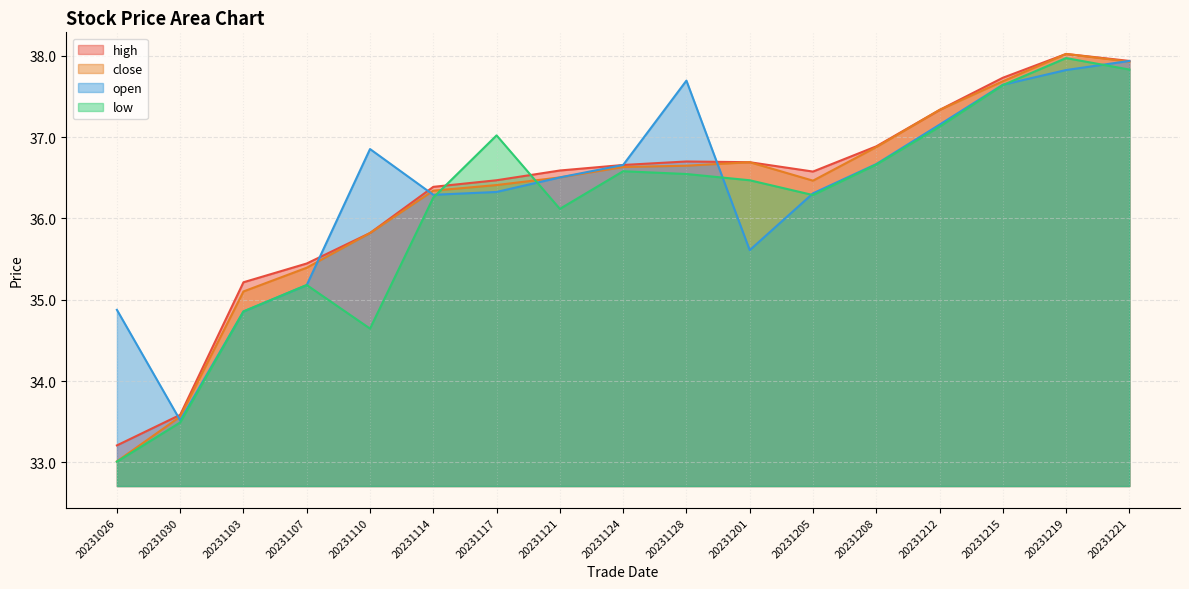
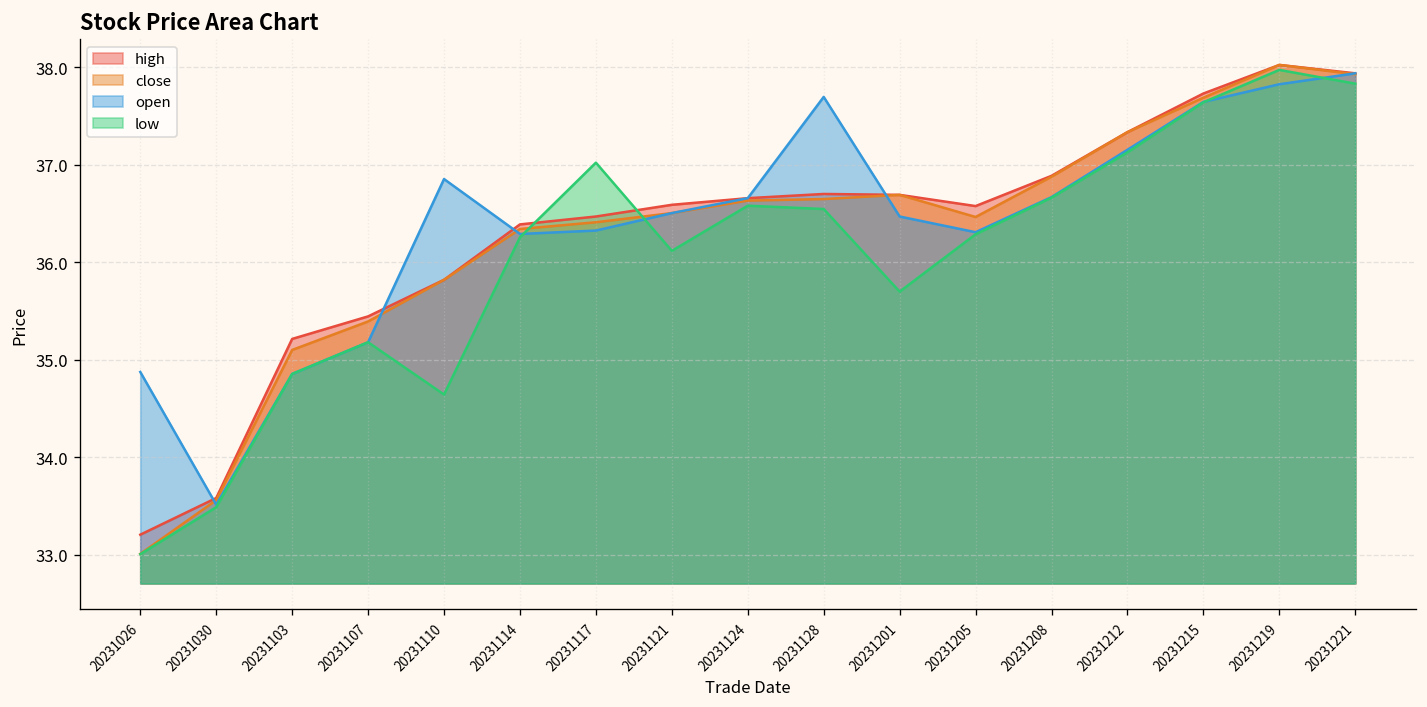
  {
    "open": {
      "20231026": 34.9,
      "20231110": 36.9,
      "20231114": 36.3,
      "20231117": 36.3,
      "20231128": 37.7,
-     "20231201": 35.6,
+     "20231201": 36.5,
      "20231219": 37.8
    },
    "low": {
      "20231110": 34.6,
      "20231114": 36.3,
      "20231117": 37.0,
      "20231121": 36.1,
      "20231124": 36.6,
      "20231128": 36.5,
-     "20231201": 36.5,
+     "20231201": 35.7,
      "20231219": 38.0,
      "20231221": 37.8
    }
  }
